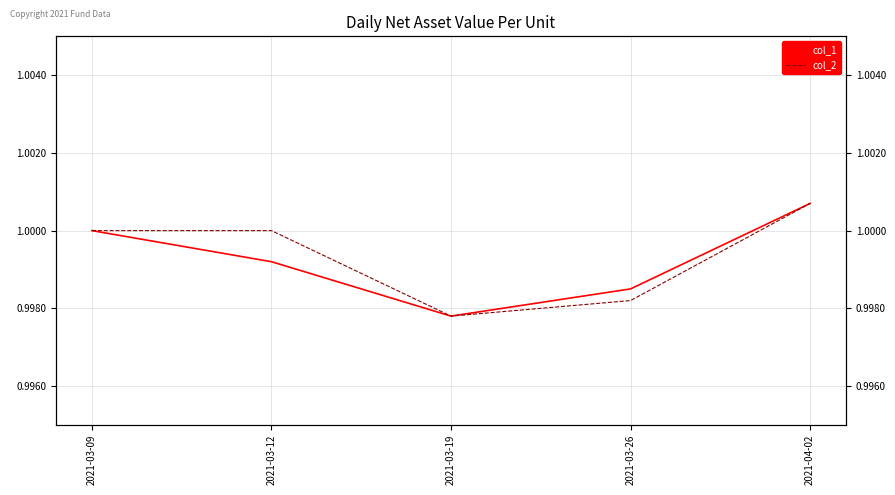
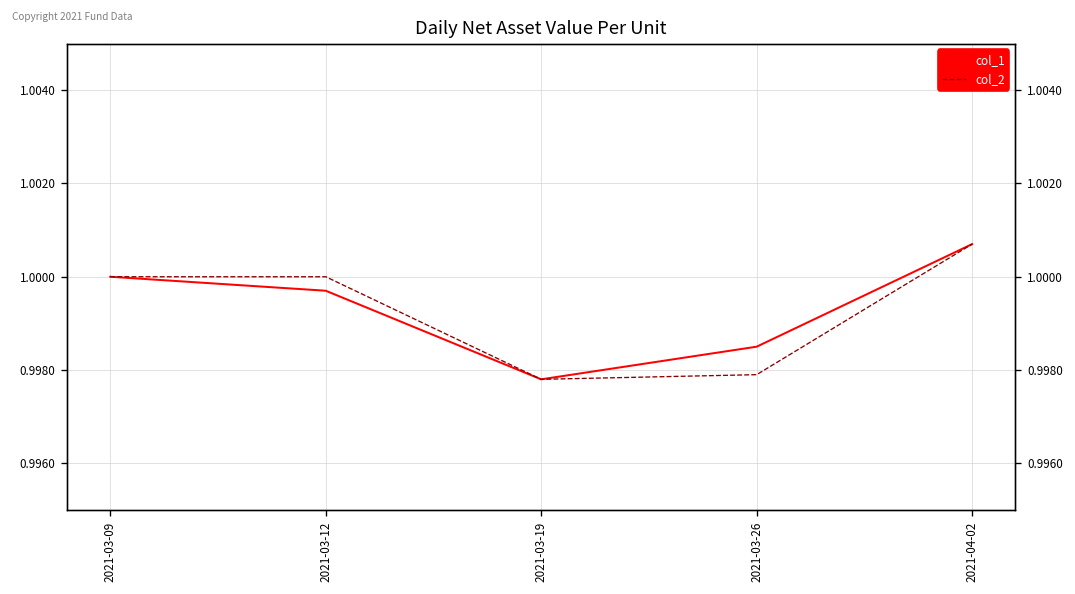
  {
    "col_1": {
-     "2021-03-12": 0.9992,
+     "2021-03-12": 0.9997,
      "2021-03-26": 0.9985
    },
    "col_2": {
      "2021-03-12": 1.0000,
-     "2021-03-26": 0.9982
+     "2021-03-26": 0.9979
    }
  }
